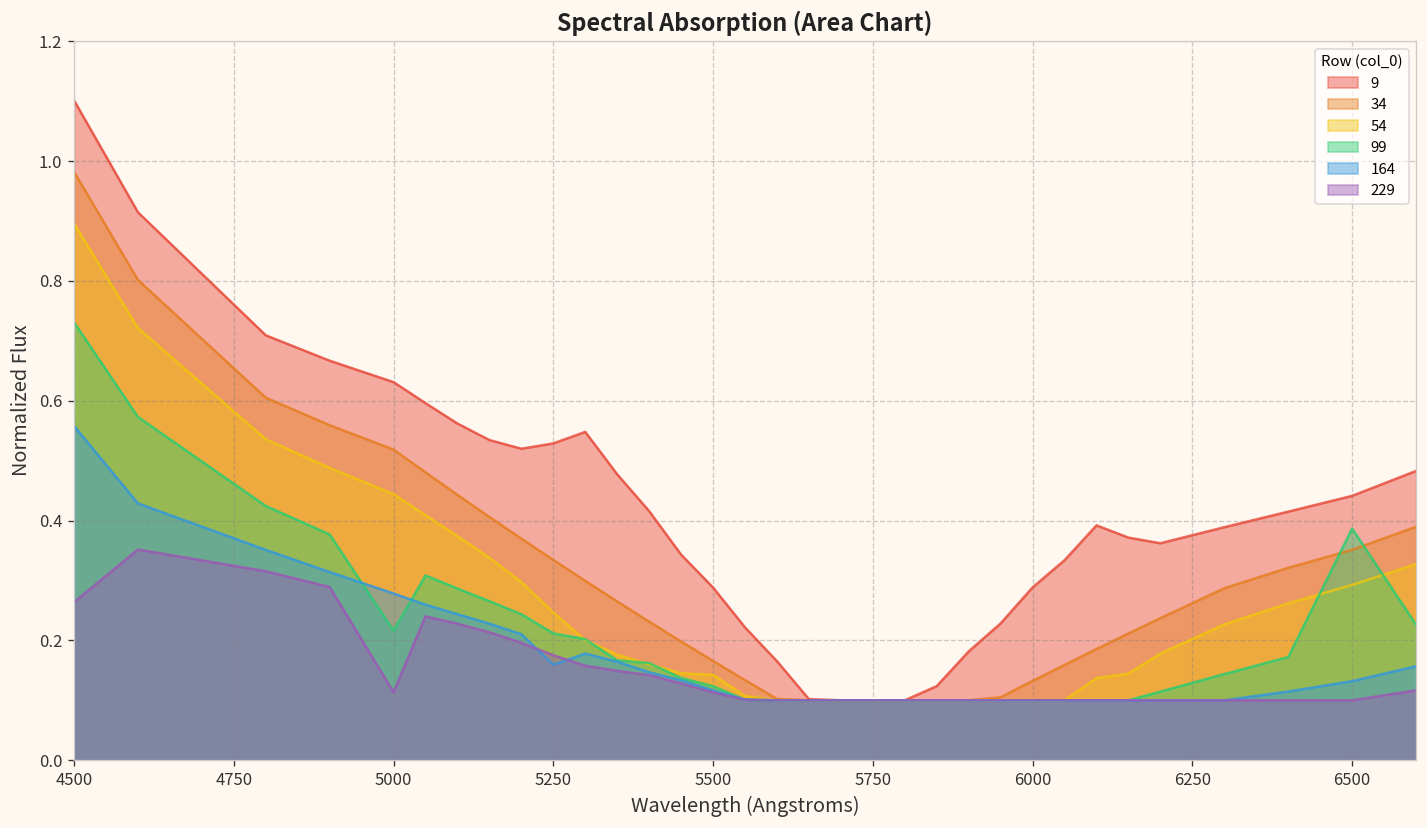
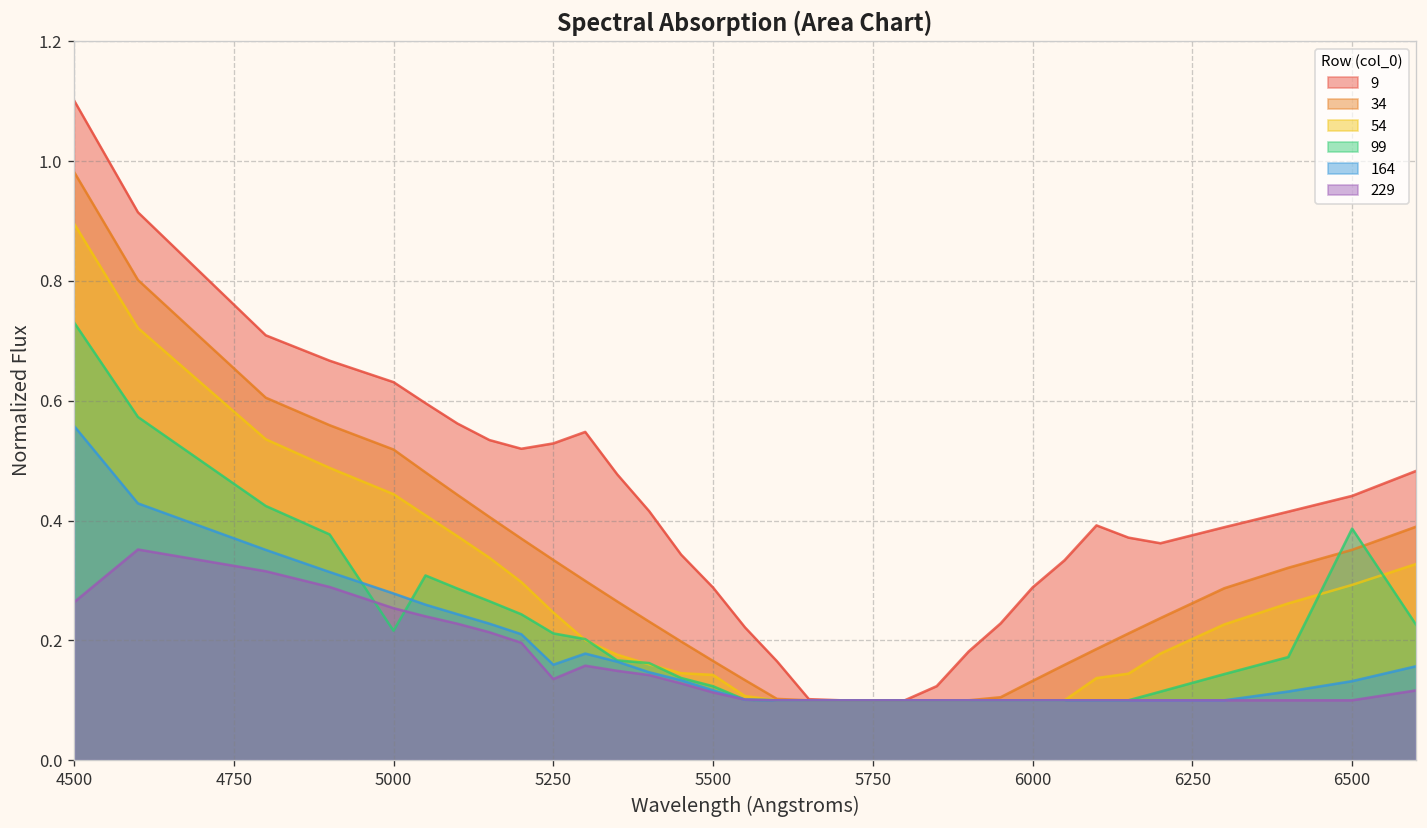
  {
    "99": {
      "4500": 0.73,
      "5000": 0.22,
      "5250": 0.21,
      "5500": 0.12,
      "6500": 0.39
    },
    "164": {
      "4500": 0.56,
      "5000": 0.28,
      "5250": 0.16,
      "6500": 0.13
    },
    "229": {
      "4500": 0.26,
-     "5000": 0.11,
-     "5250": 0.18,
+     "5000": 0.25,
+     "5250": 0.14,
      "6500": 0.10
    }
  }
